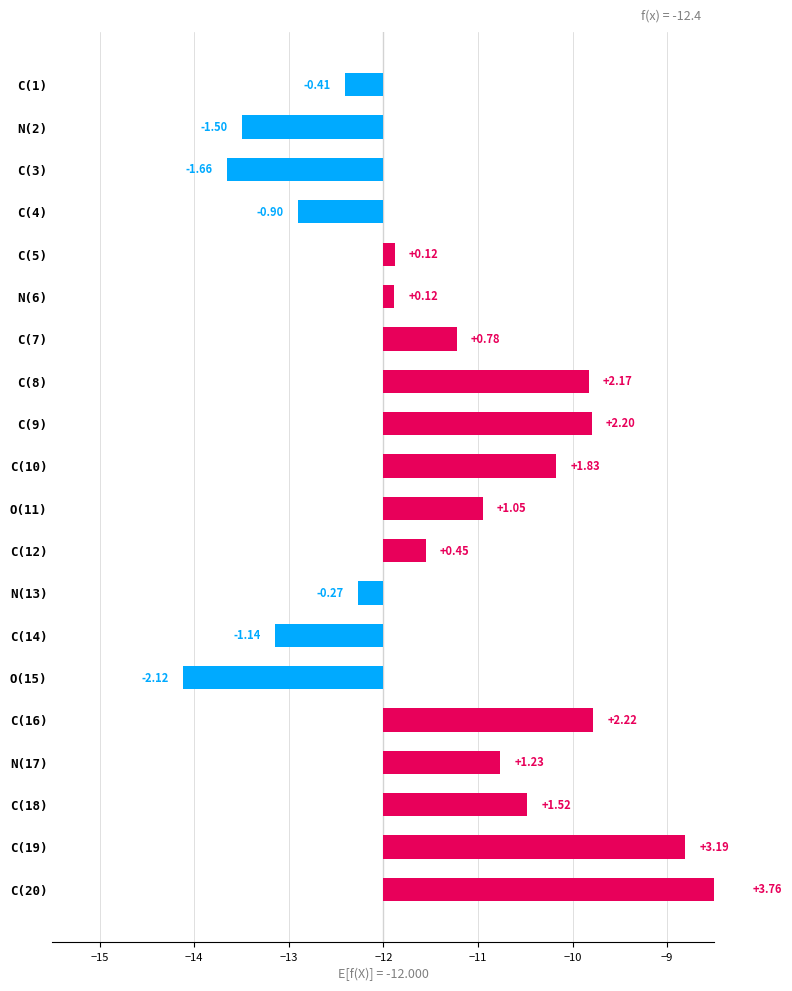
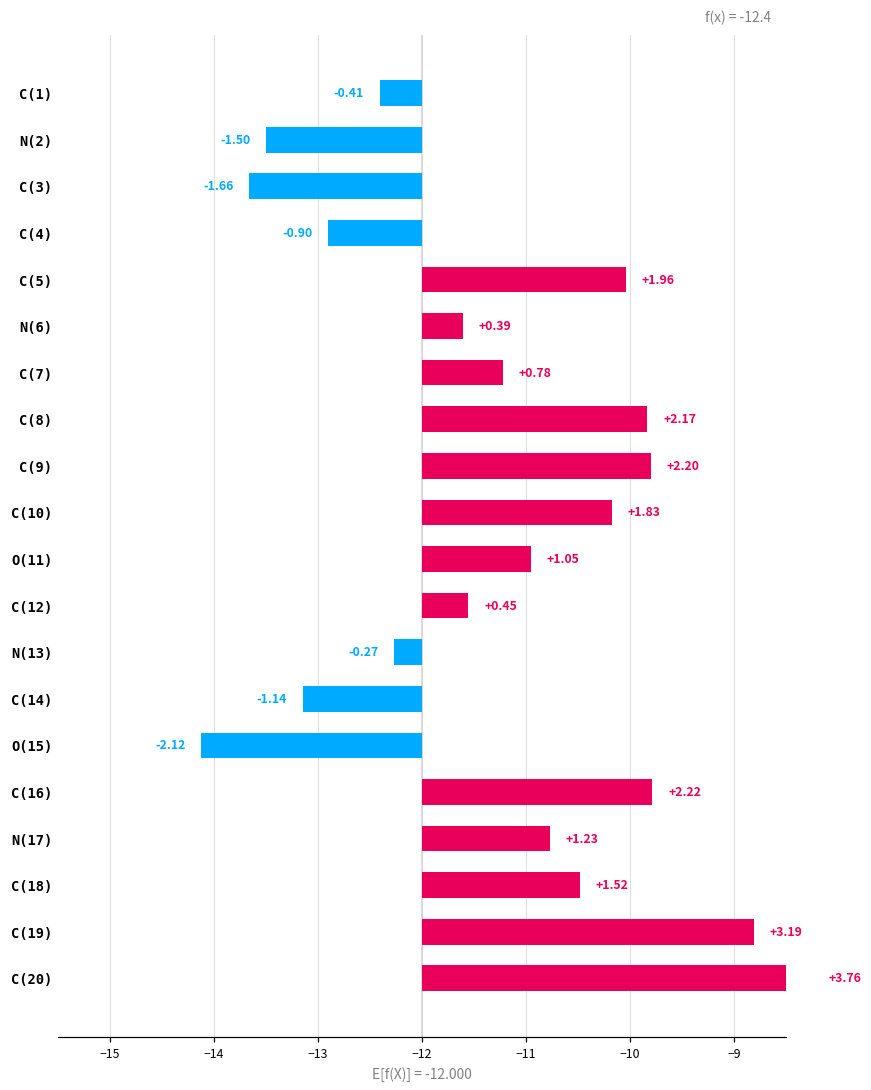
  {
    "C(1)": "-0.41",
    "N(2)": "-1.50",
    "C(3)": "-1.66",
    "C(4)": "-0.90",
-   "C(5)": "+0.12",
-   "N(6)": "+0.12",
+   "C(5)": "+1.96",
+   "N(6)": "+0.39",
    "C(7)": "+0.78",
    "C(8)": "+2.17",
    "C(9)": "+2.20",
    "C(10)": "+1.83",
    "O(11)": "+1.05",
    "C(12)": "+0.45",
    "N(13)": "-0.27",
    "C(14)": "-1.14",
    "O(15)": "-2.12",
    "C(16)": "+2.22",
    "N(17)": "+1.23",
    "C(18)": "+1.52",
    "C(19)": "+3.19"
  }
